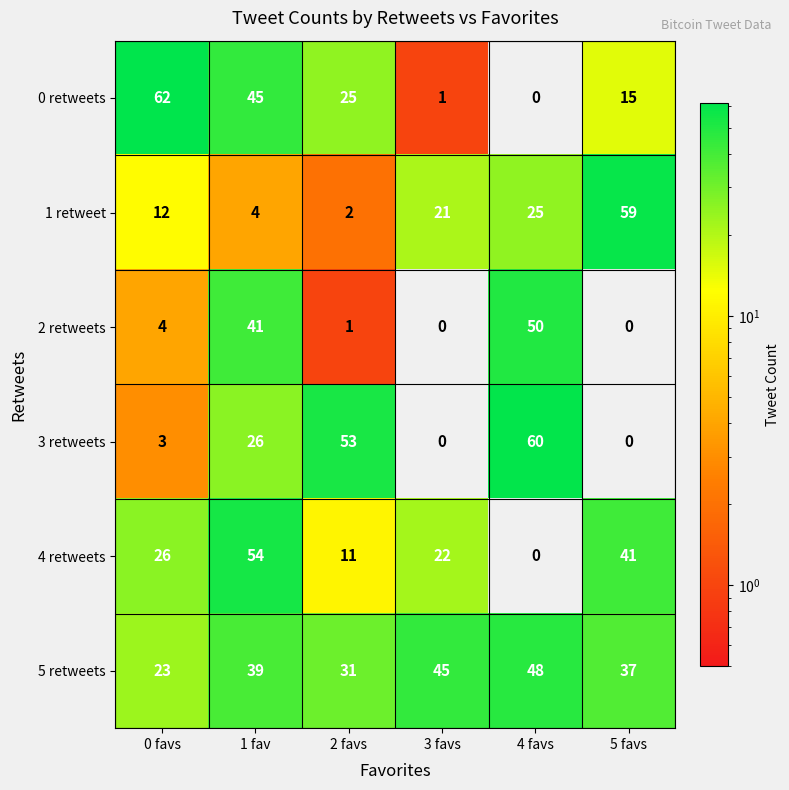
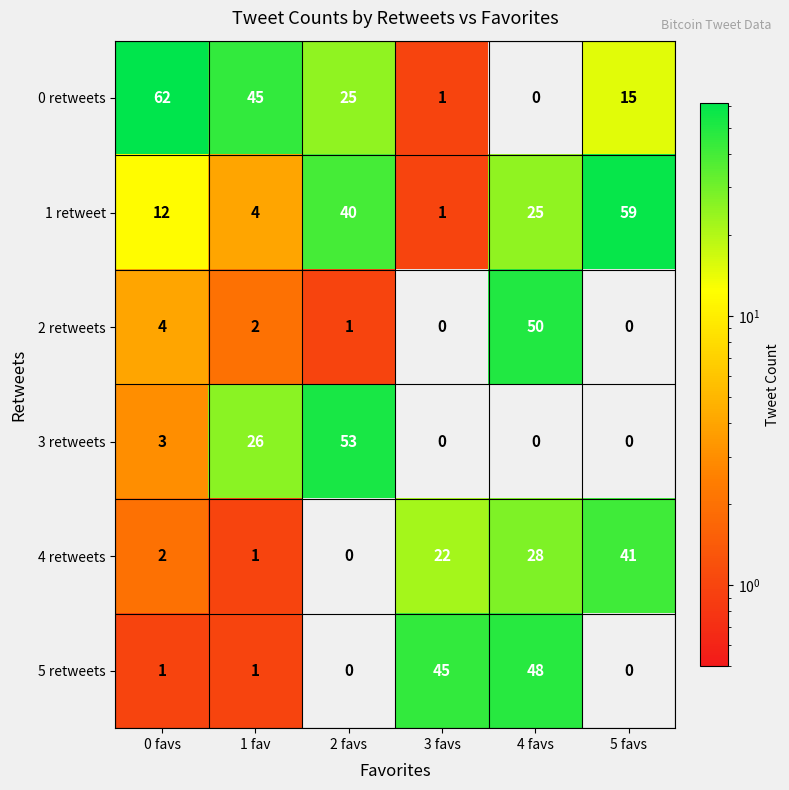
  {
    "0 retweets": {
      "0 favs": 62,
      "1 fav": 45,
      "2 favs": 25,
      "3 favs": 1,
      "4 favs": 0,
      "5 favs": 15
    },
    "1 retweet": {
      "0 favs": 12,
      "1 fav": 4,
-     "2 favs": 2,
-     "3 favs": 21,
+     "2 favs": 40,
+     "3 favs": 1,
      "4 favs": 25,
      "5 favs": 59
    },
    "2 retweets": {
      "0 favs": 4,
-     "1 fav": 41,
+     "1 fav": 2,
      "2 favs": 1,
      "3 favs": 0,
      "4 favs": 50,
      "5 favs": 0
    },
    "3 retweets": {
      "0 favs": 3,
      "1 fav": 26,
      "2 favs": 53,
      "3 favs": 0,
-     "4 favs": 60,
+     "4 favs": 0,
      "5 favs": 0
    },
    "4 retweets": {
-     "0 favs": 26,
-     "1 fav": 54,
-     "2 favs": 11,
+     "0 favs": 2,
+     "1 fav": 1,
+     "2 favs": 0,
      "3 favs": 22,
-     "4 favs": 0,
+     "4 favs": 28,
      "5 favs": 41
    },
    "5 retweets": {
-     "0 favs": 23,
-     "1 fav": 39,
-     "2 favs": 31,
+     "0 favs": 1,
+     "1 fav": 1,
+     "2 favs": 0,
      "3 favs": 45,
      "4 favs": 48,
-     "5 favs": 37
+     "5 favs": 0
    }
  }
